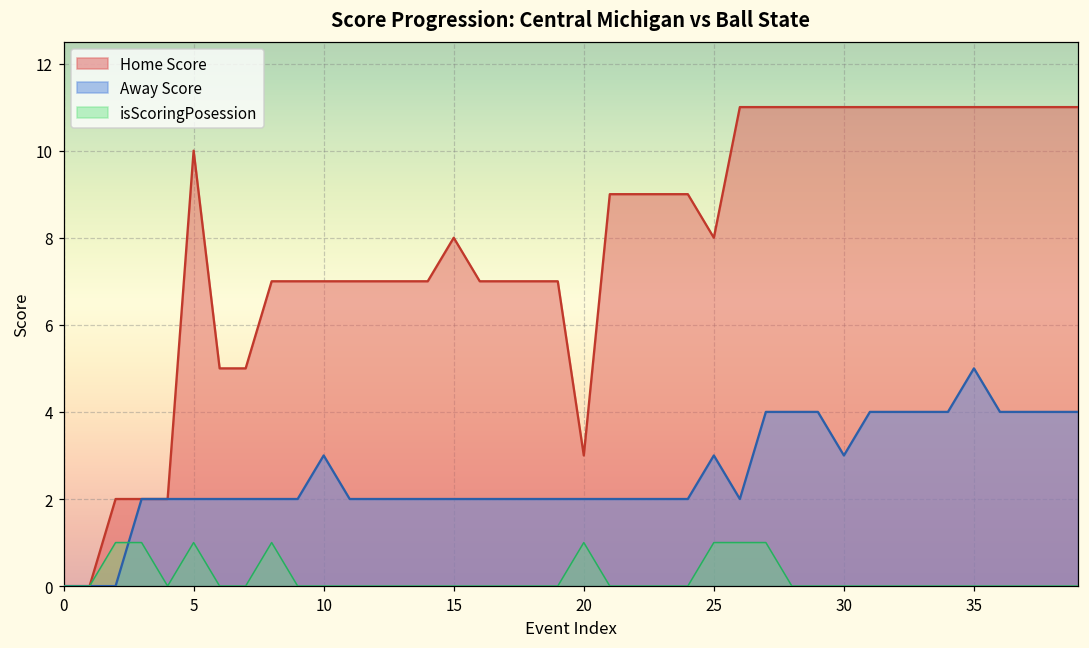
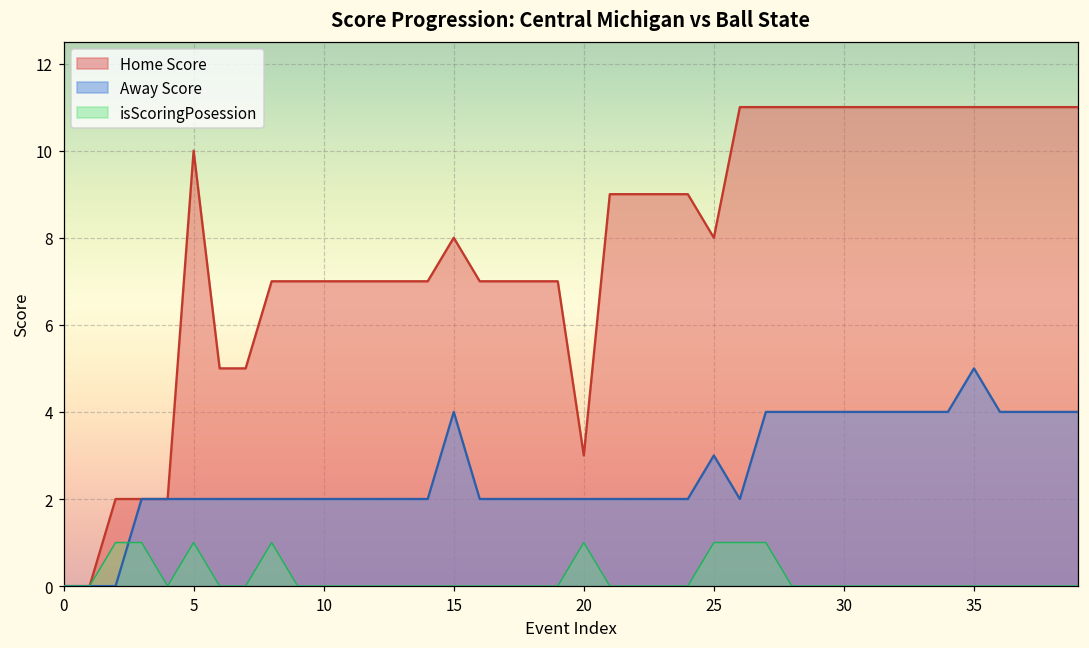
  {
    "Home Score": {
      "5": 10,
      "10": 7,
      "15": 8,
      "20": 3,
      "25": 8,
      "30": 11,
      "35": 11
    },
    "Away Score": {
      "5": 2,
-     "10": 3,
-     "15": 2,
+     "10": 2,
+     "15": 4,
      "20": 2,
      "25": 3,
-     "30": 3,
+     "30": 4,
      "35": 5
    },
    "isScoringPosession": {
      "5": 1,
      "10": 0,
      "15": 0,
      "20": 1,
      "25": 1,
      "30": 0,
      "35": 0
    }
  }
